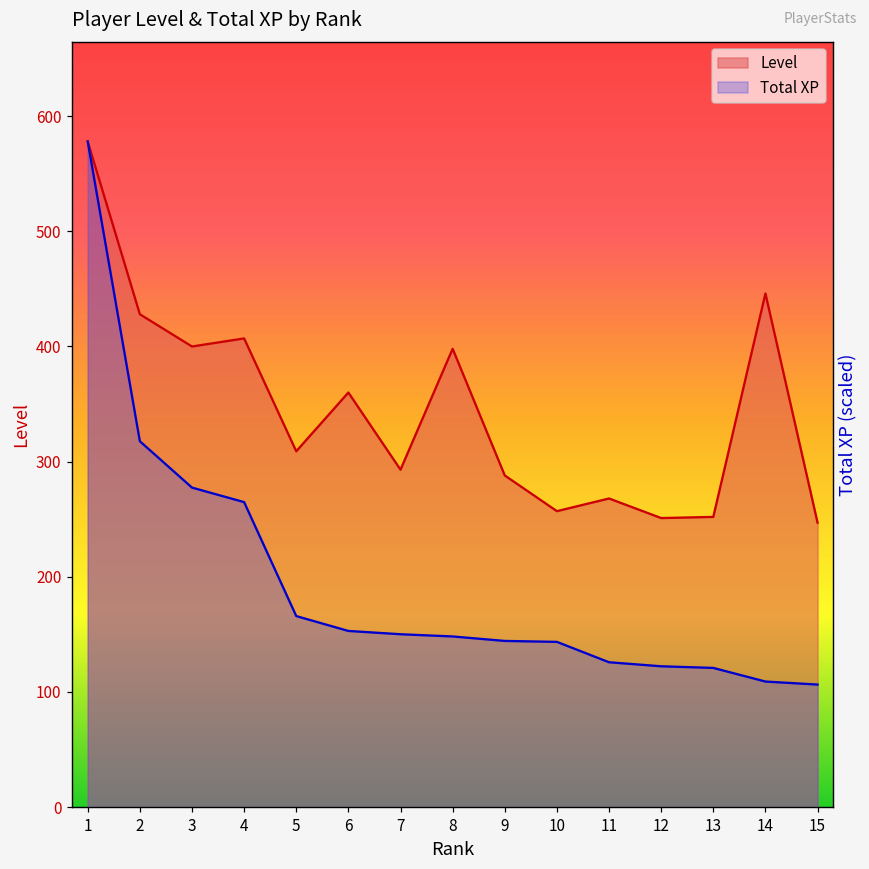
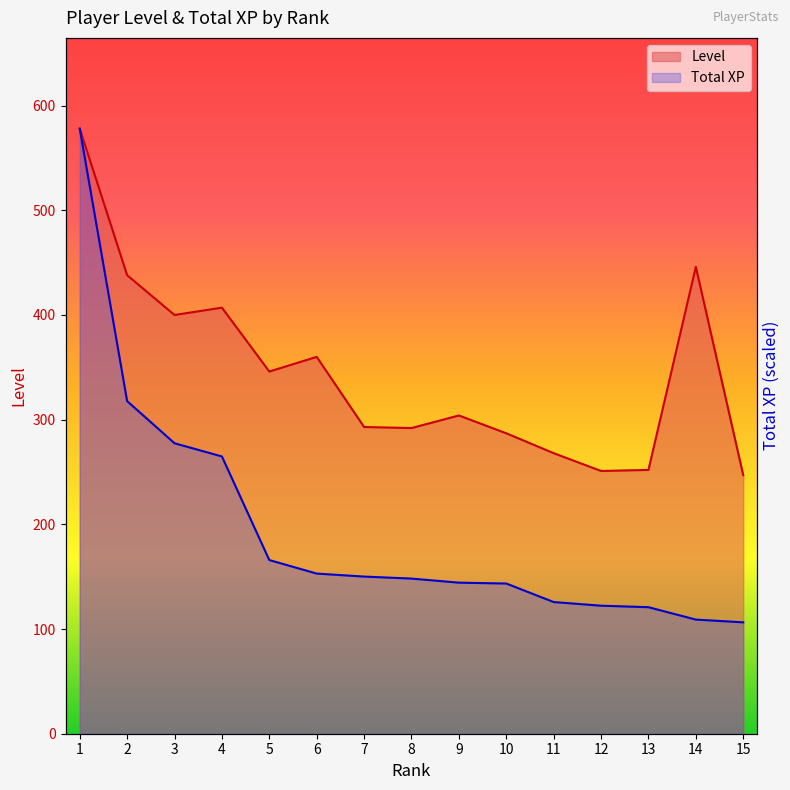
  {
    "Level": {
      "1": 578,
-     "2": 428,
+     "2": 438,
      "3": 400,
      "4": 407,
-     "5": 309,
+     "5": 346,
      "6": 360,
      "7": 293,
-     "8": 398,
-     "9": 288,
-     "10": 257,
+     "8": 292,
+     "9": 304,
+     "10": 287,
      "11": 268,
      "12": 251,
      "13": 252,
      "14": 446,
      "15": 247
    }
  }
